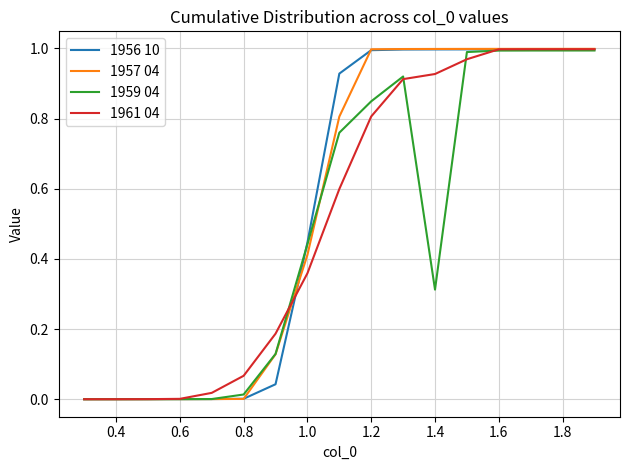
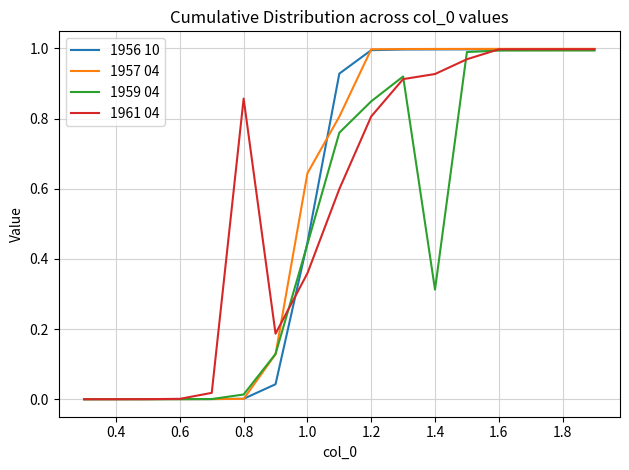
  {
    "1957 04": {
-     "1.0": 0.41
+     "1.0": 0.64
    },
    "1959 04": {
      "0.8": 0.01,
      "1.2": 0.85,
      "1.4": 0.31
    },
    "1961 04": {
-     "0.8": 0.07,
+     "0.8": 0.86,
      "1.0": 0.36,
      "1.2": 0.81,
      "1.4": 0.93
    }
  }
